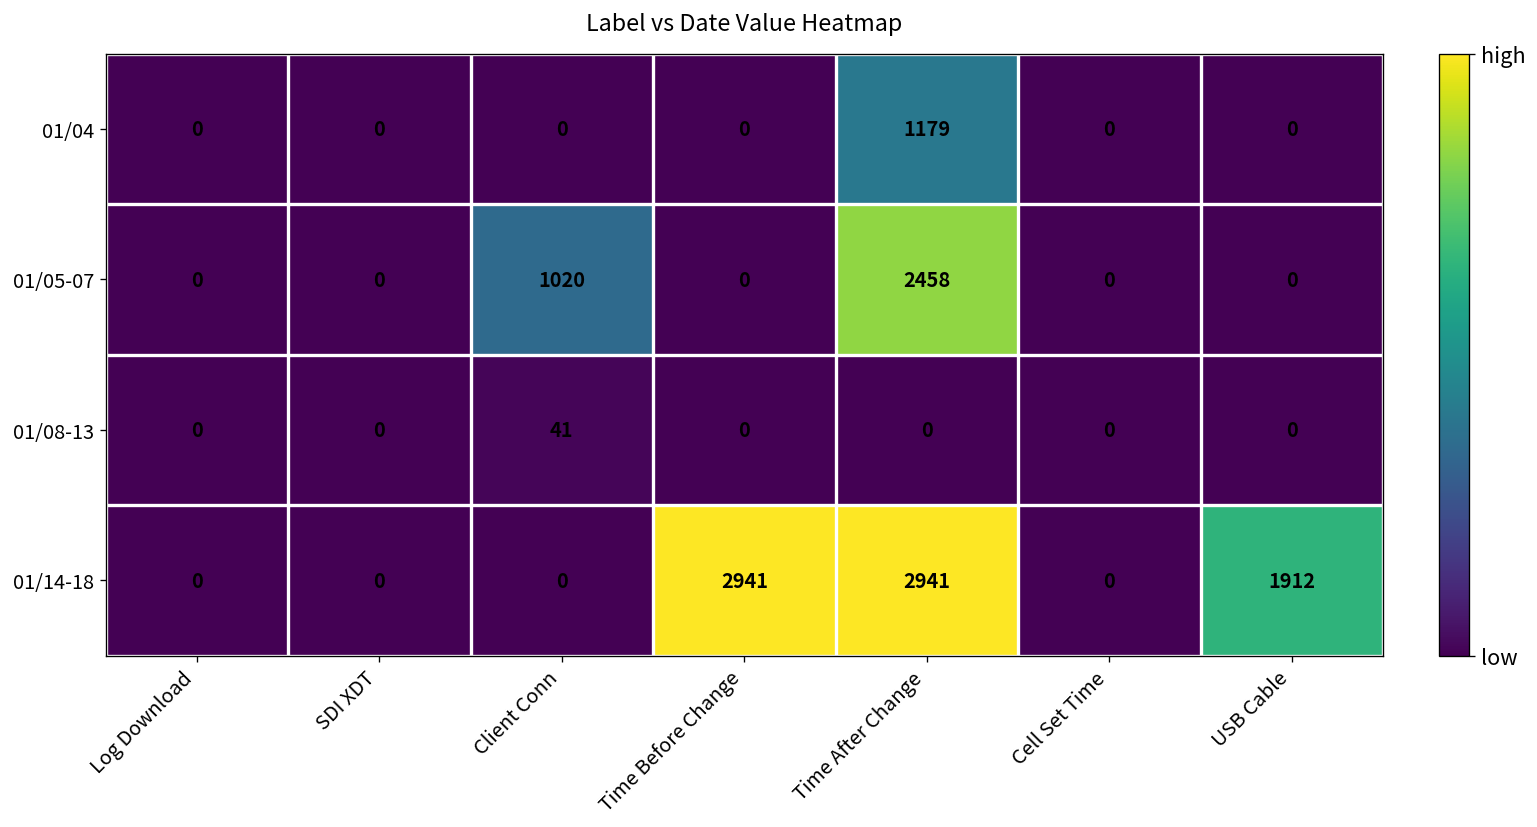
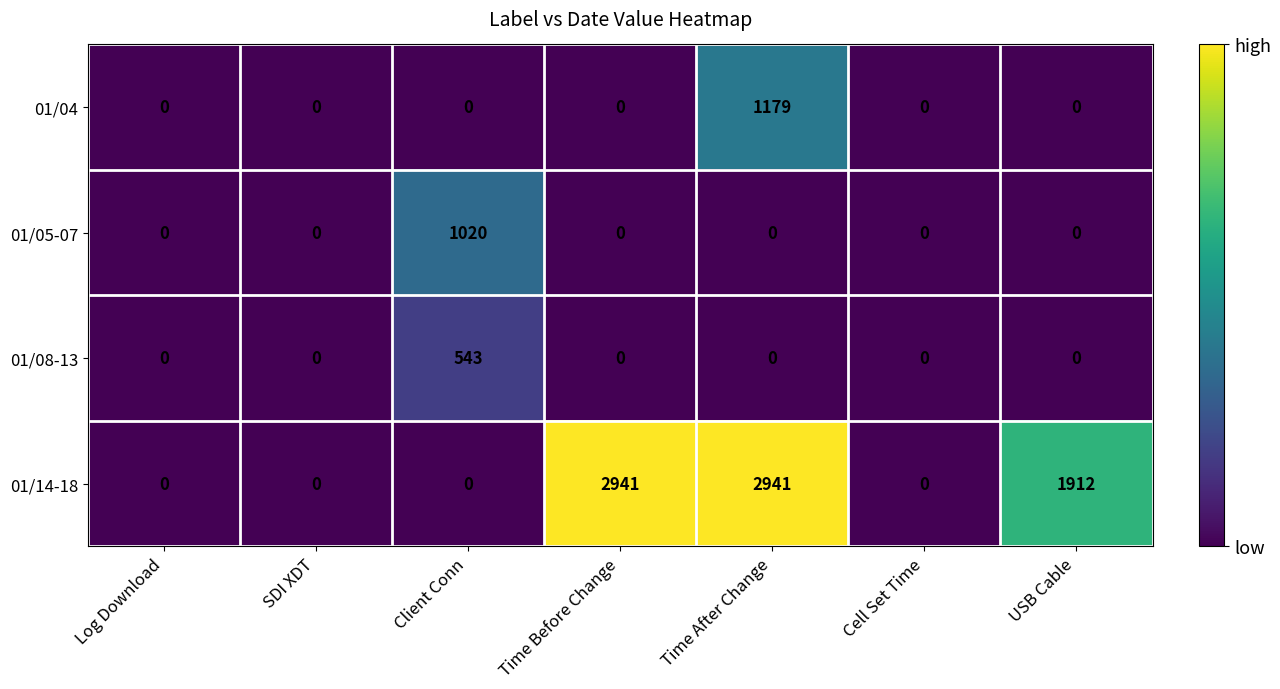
  {
    "01/04": {
      "Log Download": 0,
      "SDI XDT": 0,
      "Client Conn": 0,
      "Time Before Change": 0,
      "Time After Change": 1179,
      "Cell Set Time": 0,
      "USB Cable": 0
    },
    "01/05-07": {
      "Log Download": 0,
      "SDI XDT": 0,
      "Client Conn": 1020,
      "Time Before Change": 0,
-     "Time After Change": 2458,
+     "Time After Change": 0,
      "Cell Set Time": 0,
      "USB Cable": 0
    },
    "01/08-13": {
      "Log Download": 0,
      "SDI XDT": 0,
-     "Client Conn": 41,
+     "Client Conn": 543,
      "Time Before Change": 0,
      "Time After Change": 0,
      "Cell Set Time": 0,
      "USB Cable": 0
    },
    "01/14-18": {
      "Log Download": 0,
      "SDI XDT": 0,
      "Client Conn": 0,
      "Time Before Change": 2941,
      "Time After Change": 2941,
      "Cell Set Time": 0,
      "USB Cable": 1912
    }
  }
